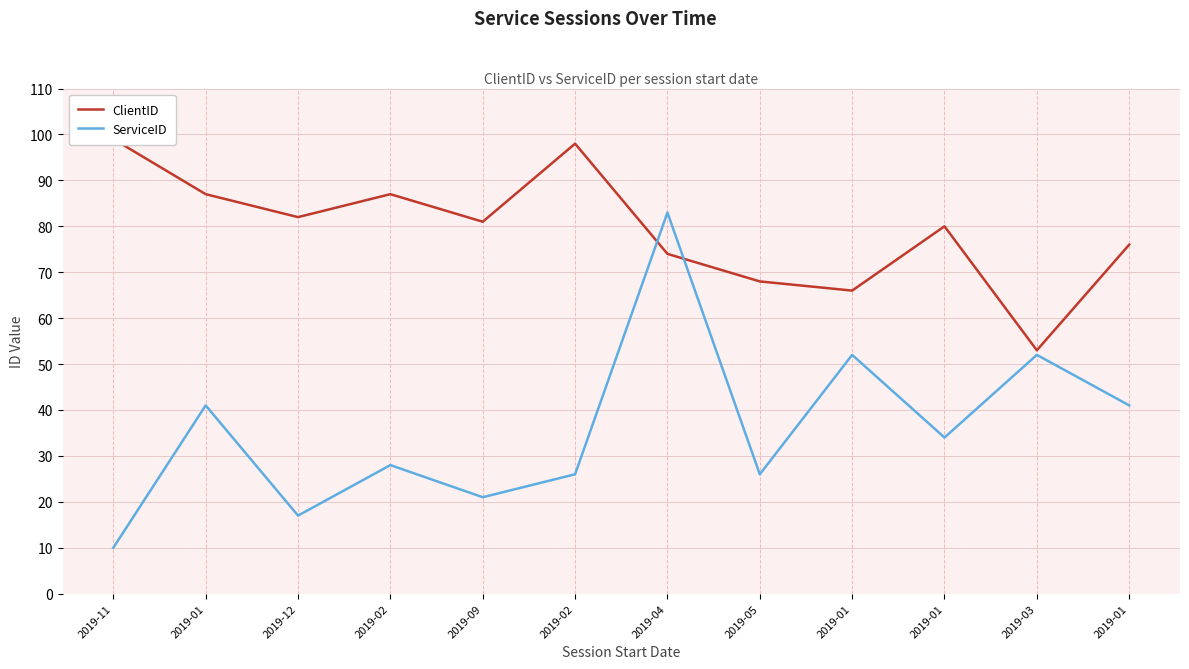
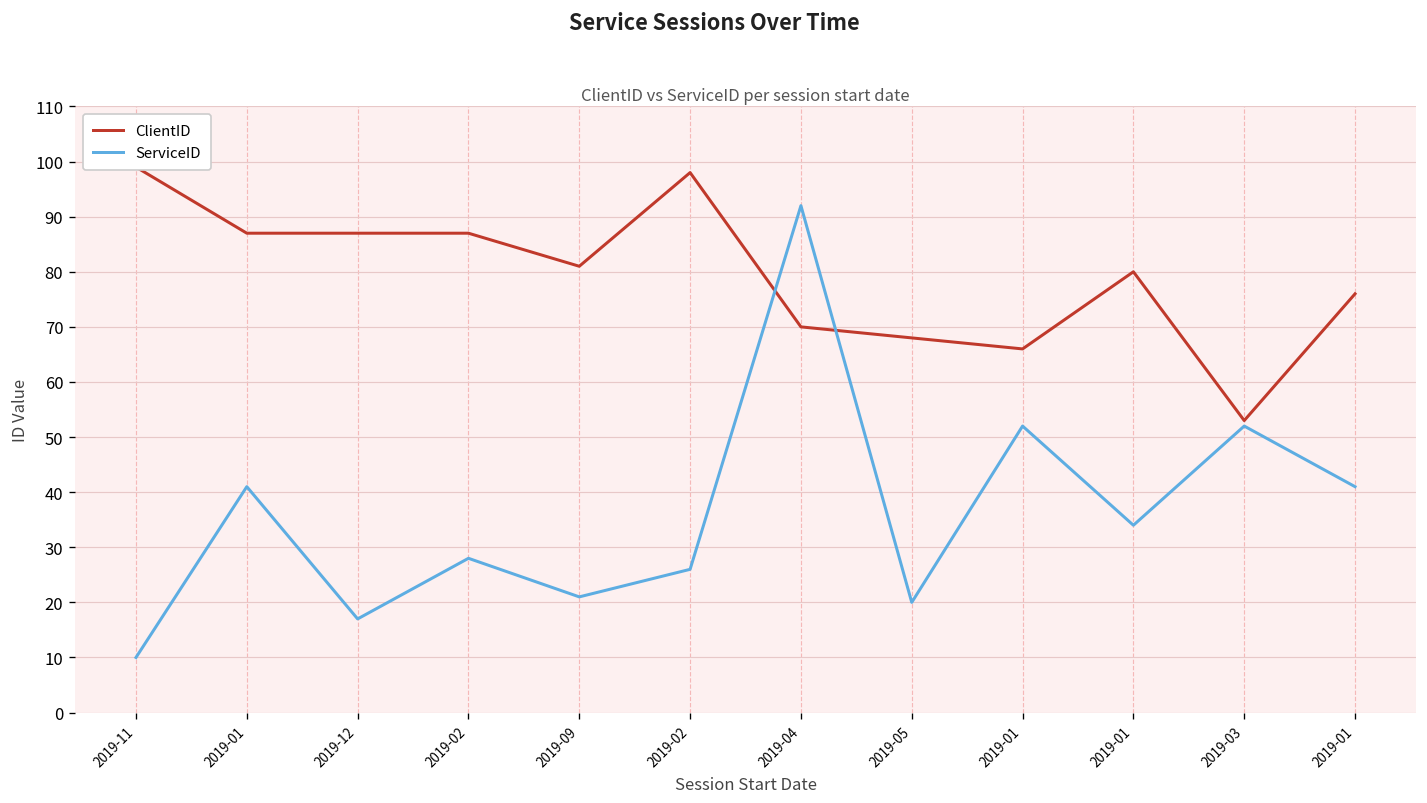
  {
    "ClientID": {
-     "2019-12": 82,
+     "2019-12": 87,
      "2019-09": 81,
-     "2019-04": 74,
+     "2019-04": 70,
      "2019-05": 68,
      "2019-03": 53
    },
    "ServiceID": {
      "2019-11": 10,
      "2019-12": 17,
      "2019-09": 21,
-     "2019-04": 83,
-     "2019-05": 26,
+     "2019-04": 92,
+     "2019-05": 20,
      "2019-03": 52
    }
  }
